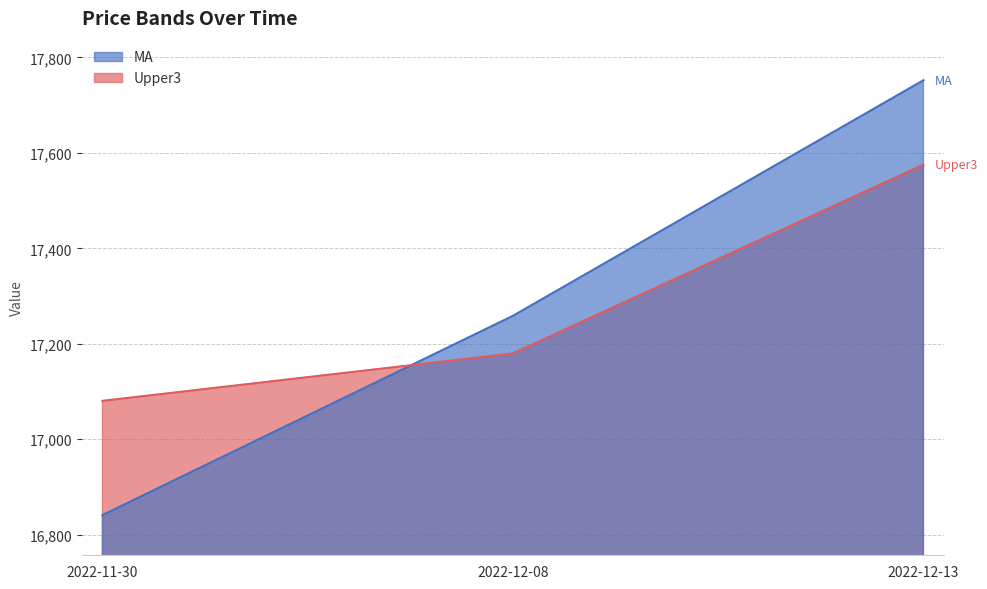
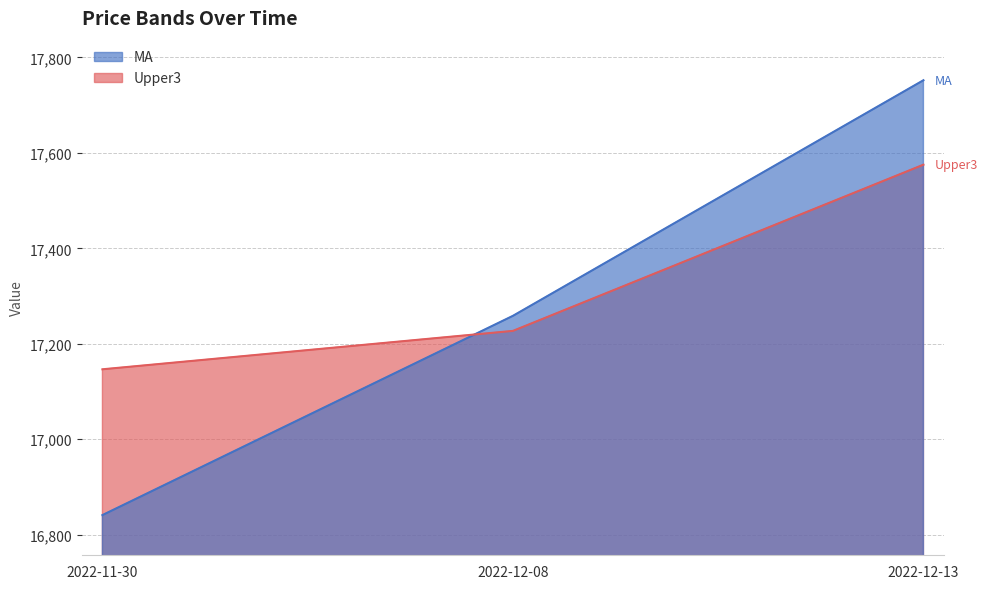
  {
    "MA": {
      "2022-11-30": "16,840",
      "2022-12-08": "17,260",
      "2022-12-13": "17,750"
    },
    "Upper3": {
-     "2022-11-30": "17,080",
-     "2022-12-08": "17,180",
+     "2022-11-30": "17,150",
+     "2022-12-08": "17,230",
      "2022-12-13": "17,580"
    }
  }
